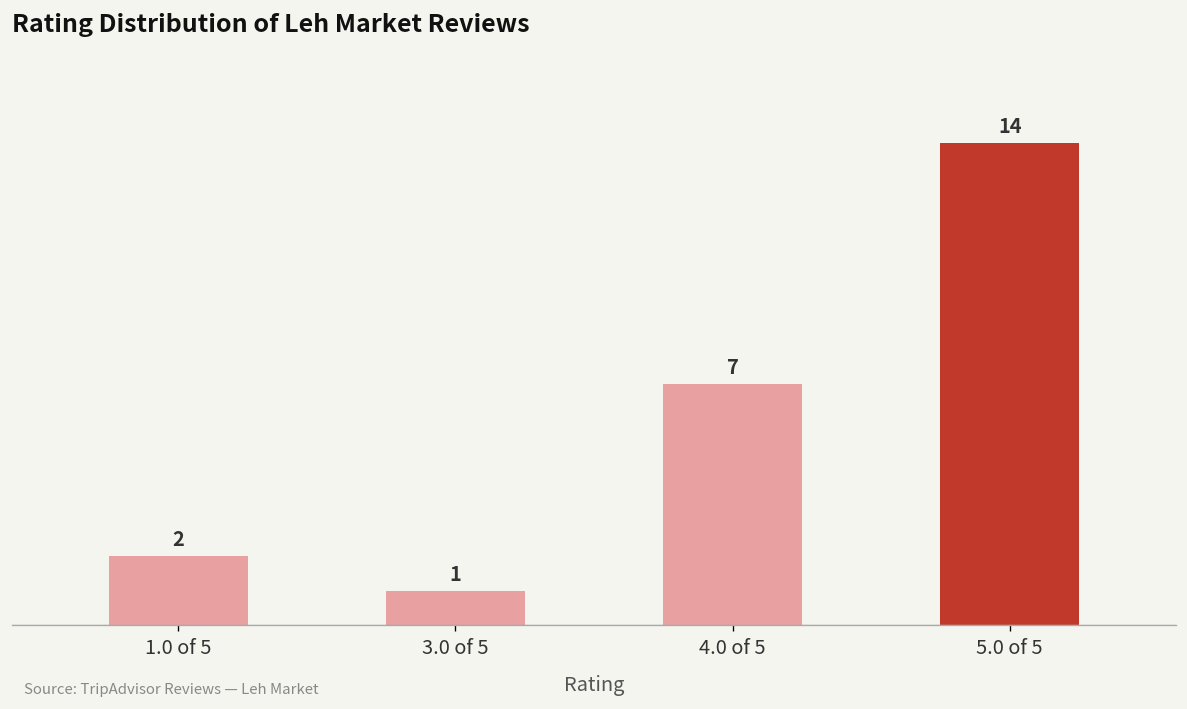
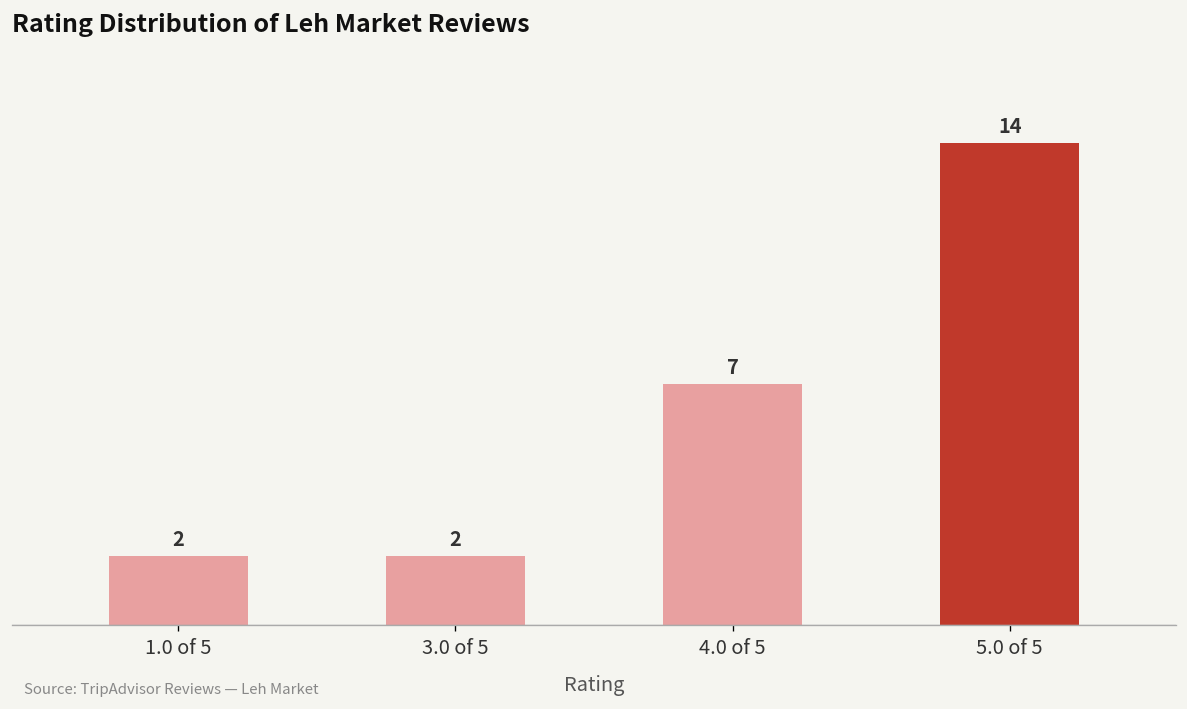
  {
    "1.0 of 5": 2,
-   "3.0 of 5": 1,
+   "3.0 of 5": 2,
    "4.0 of 5": 7,
    "5.0 of 5": 14
  }
